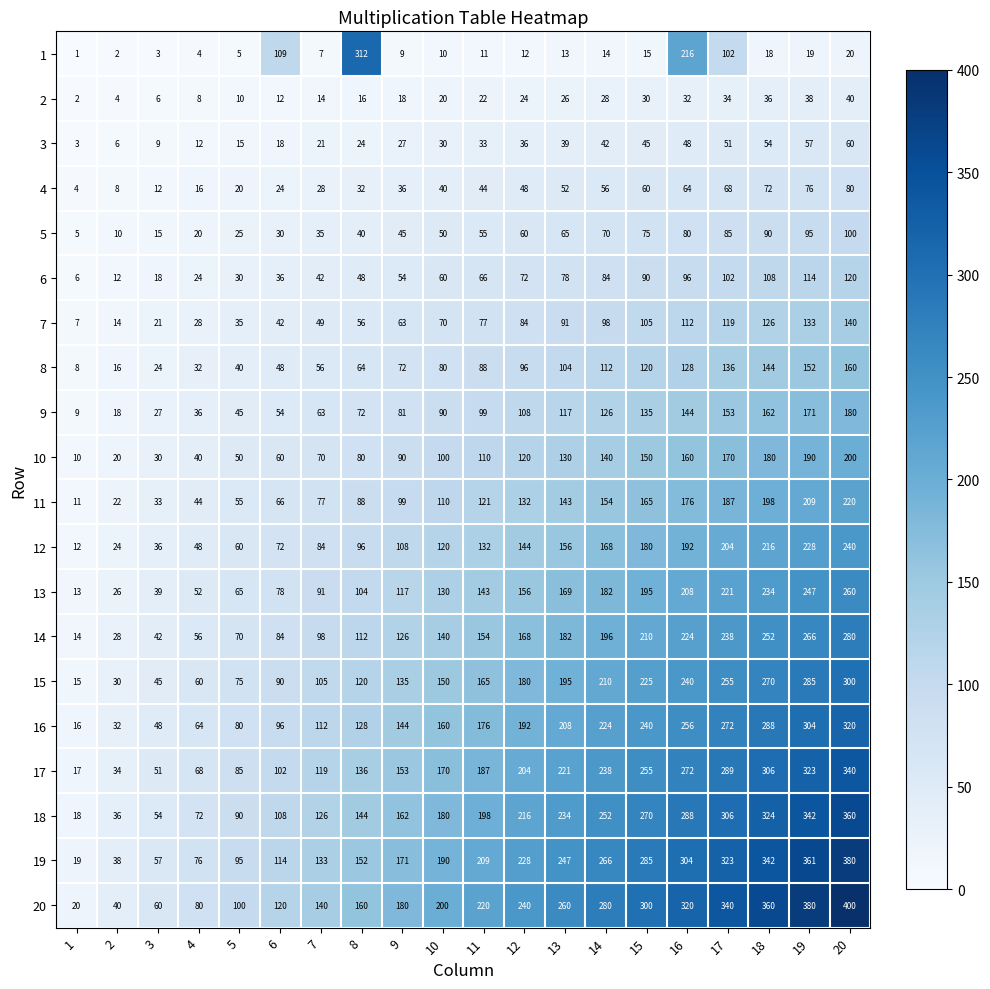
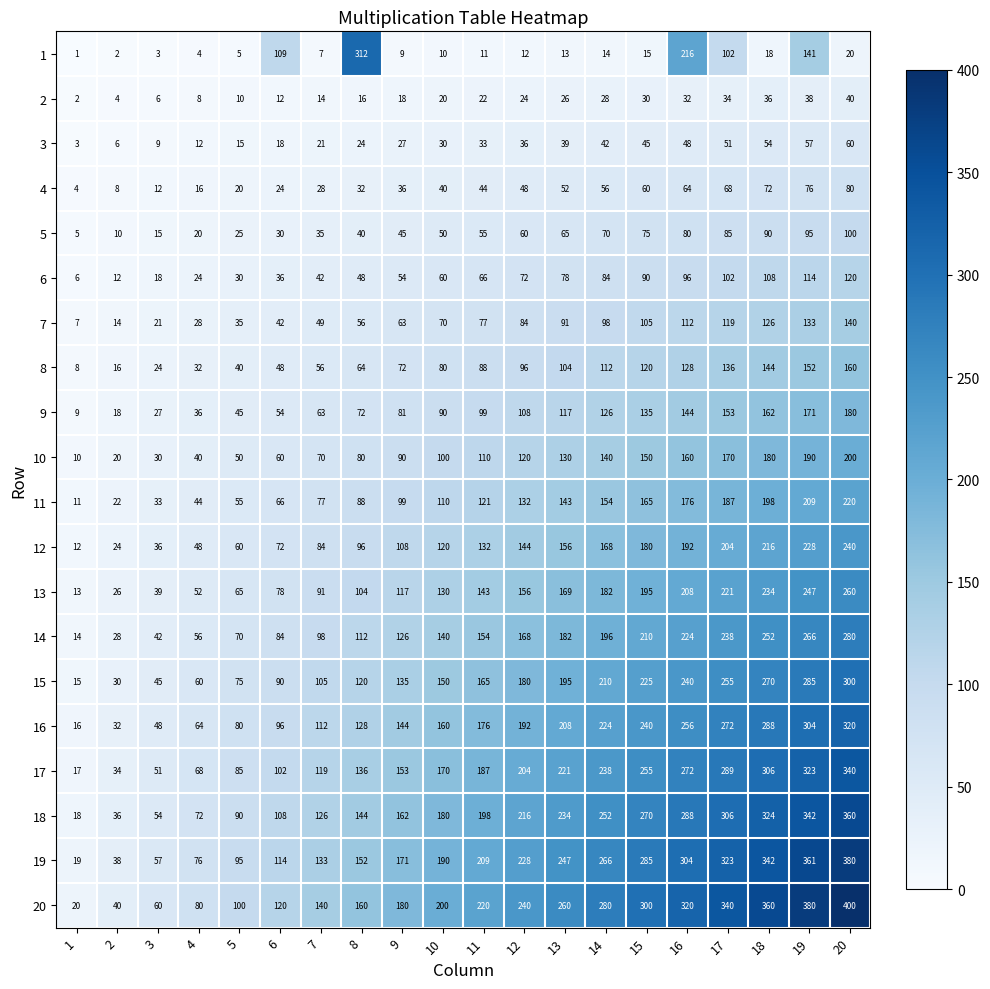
  {
    "1": {
      "1": 1,
      "2": 2,
      "3": 3,
      "4": 4,
      "5": 5,
      "6": 109,
      "7": 7,
      "8": 312,
      "9": 9,
      "10": 10,
      "11": 11,
      "12": 12,
      "13": 13,
      "14": 14,
      "15": 15,
      "16": 216,
      "17": 102,
      "18": 18,
-     "19": 19,
+     "19": 141,
      "20": 20
    }
  }
